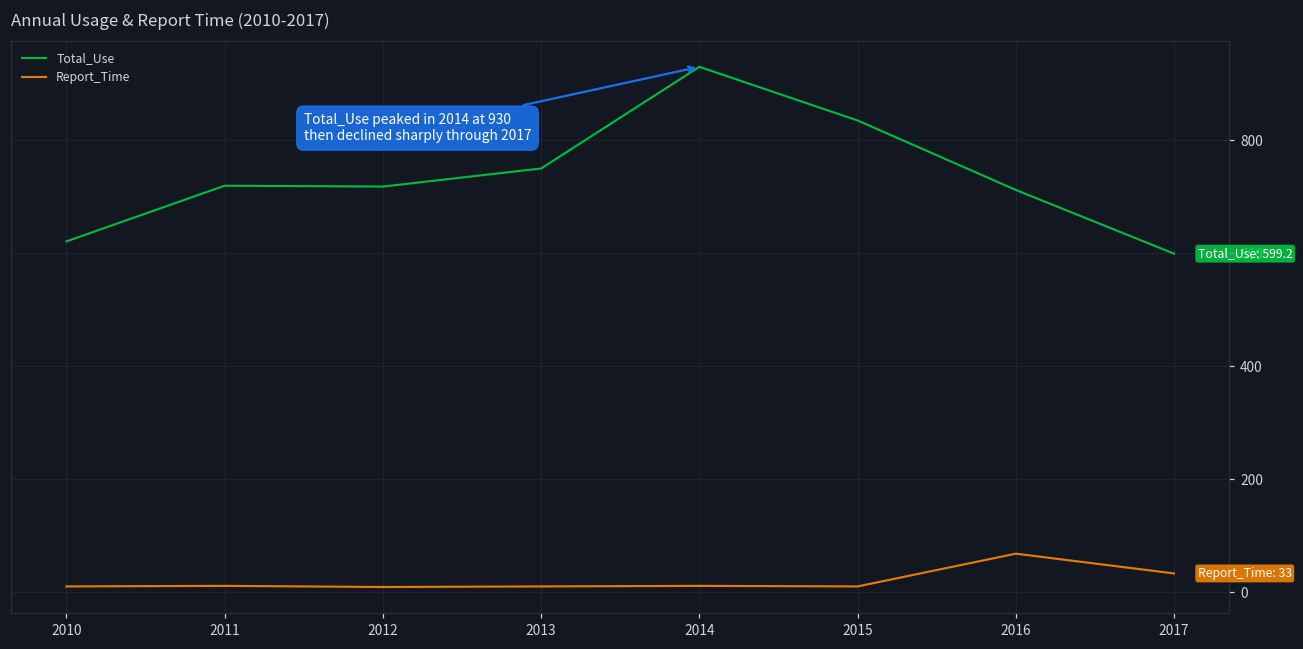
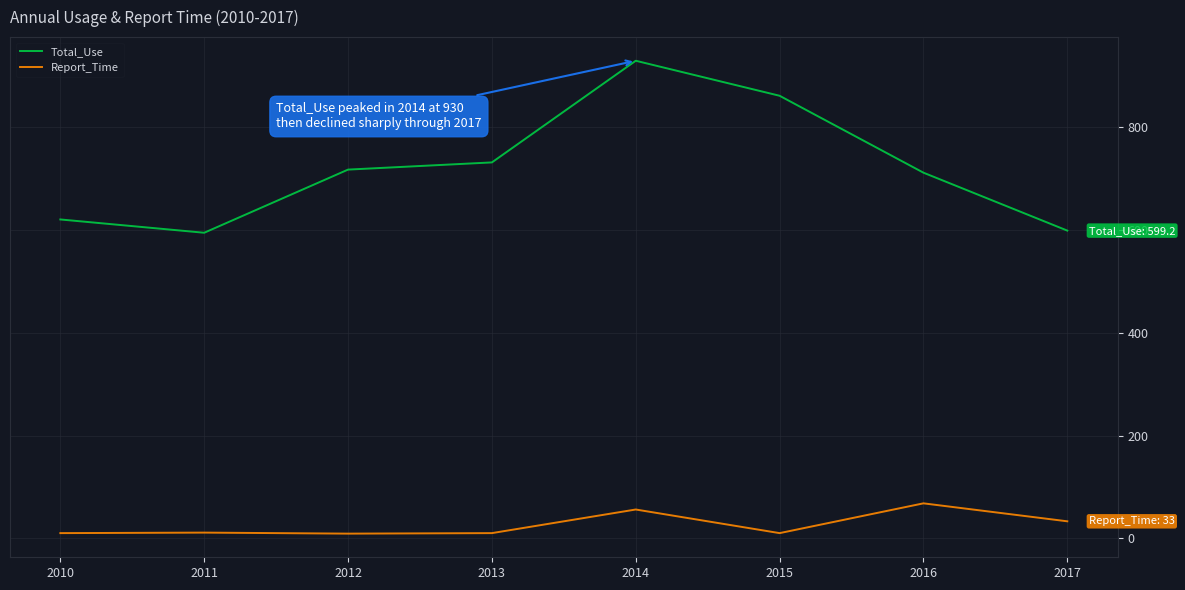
  {
    "Total_Use": {
      "2010": 620,
-     "2011": 720,
+     "2011": 600,
      "2012": 720,
-     "2013": 750,
-     "2015": 840,
+     "2013": 730,
+     "2015": 860,
      "2016": 710
    },
    "Report_Time": {
      "2010": 10,
      "2011": 10,
      "2012": 10,
      "2013": 10,
-     "2014": 10,
+     "2014": 60,
      "2015": 10,
      "2016": 70
    }
  }
